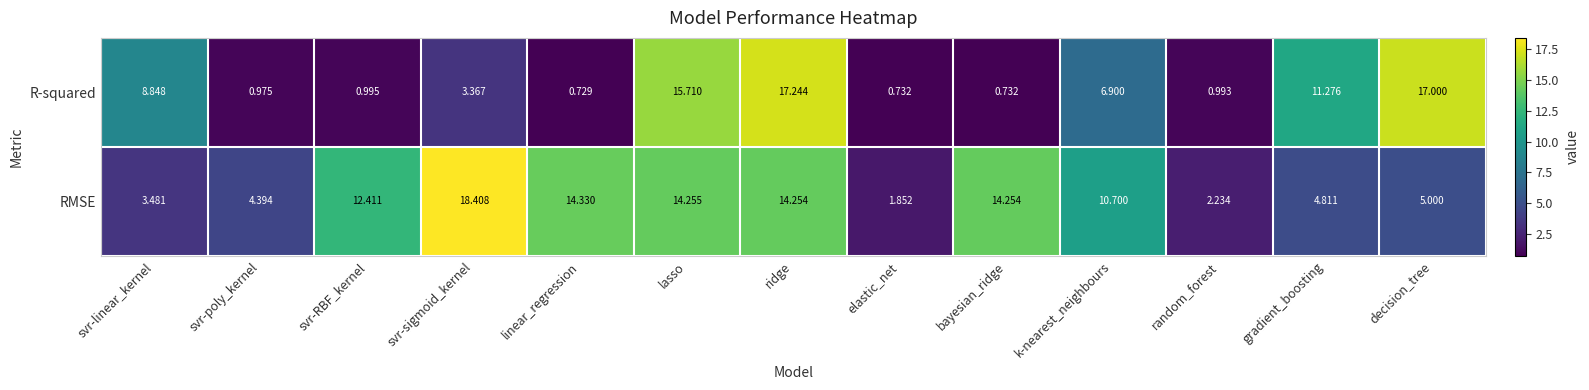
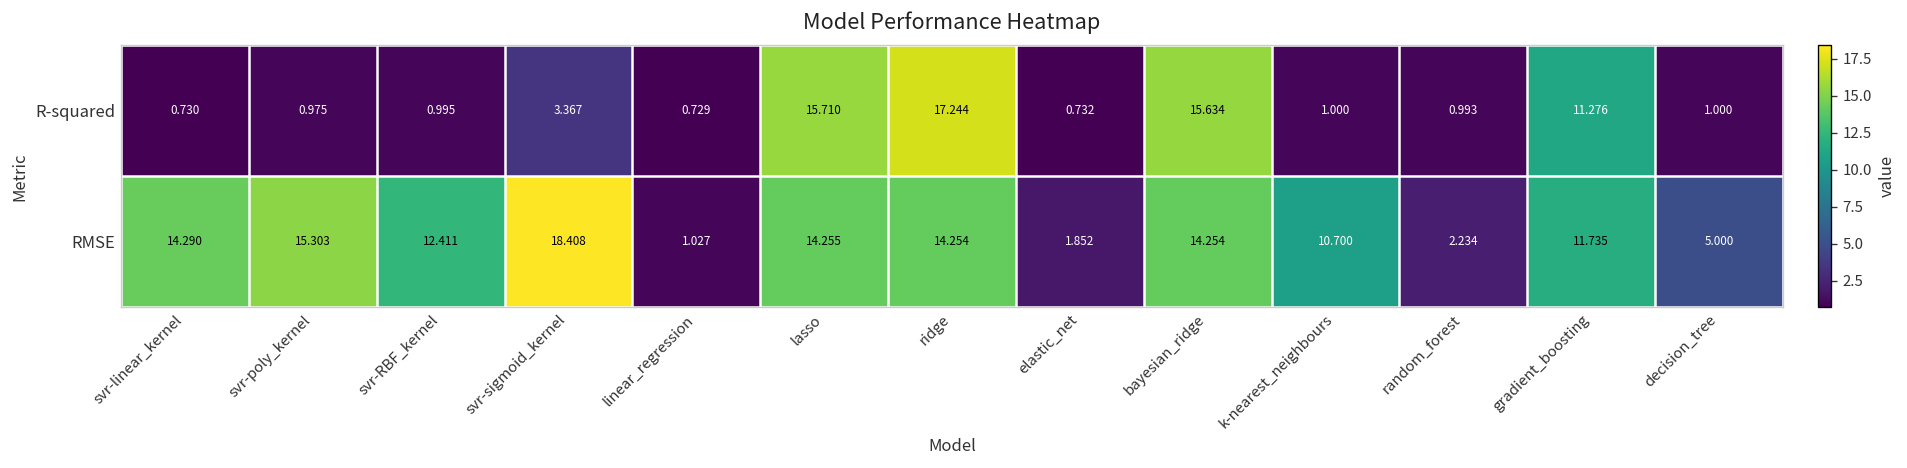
  {
    "R-squared": {
-     "svr-linear_kernel": 8.848,
+     "svr-linear_kernel": 0.730,
      "svr-poly_kernel": 0.975,
      "svr-RBF_kernel": 0.995,
      "svr-sigmoid_kernel": 3.367,
      "linear_regression": 0.729,
      "lasso": 15.710,
      "ridge": 17.244,
      "elastic_net": 0.732,
-     "bayesian_ridge": 0.732,
-     "k-nearest_neighbours": 6.900,
+     "bayesian_ridge": 15.634,
+     "k-nearest_neighbours": 1.000,
      "random_forest": 0.993,
      "gradient_boosting": 11.276,
-     "decision_tree": 17.000
+     "decision_tree": 1.000
    },
    "RMSE": {
-     "svr-linear_kernel": 3.481,
-     "svr-poly_kernel": 4.394,
+     "svr-linear_kernel": 14.290,
+     "svr-poly_kernel": 15.303,
      "svr-RBF_kernel": 12.411,
      "svr-sigmoid_kernel": 18.408,
-     "linear_regression": 14.330,
+     "linear_regression": 1.027,
      "lasso": 14.255,
      "ridge": 14.254,
      "elastic_net": 1.852,
      "bayesian_ridge": 14.254,
      "k-nearest_neighbours": 10.700,
      "random_forest": 2.234,
-     "gradient_boosting": 4.811,
+     "gradient_boosting": 11.735,
      "decision_tree": 5.000
    }
  }
